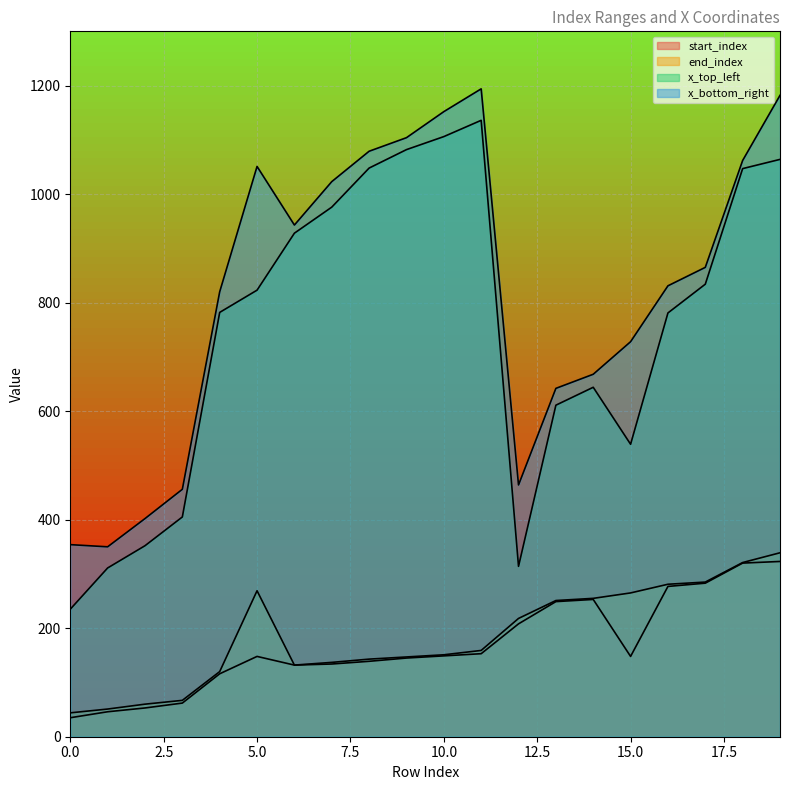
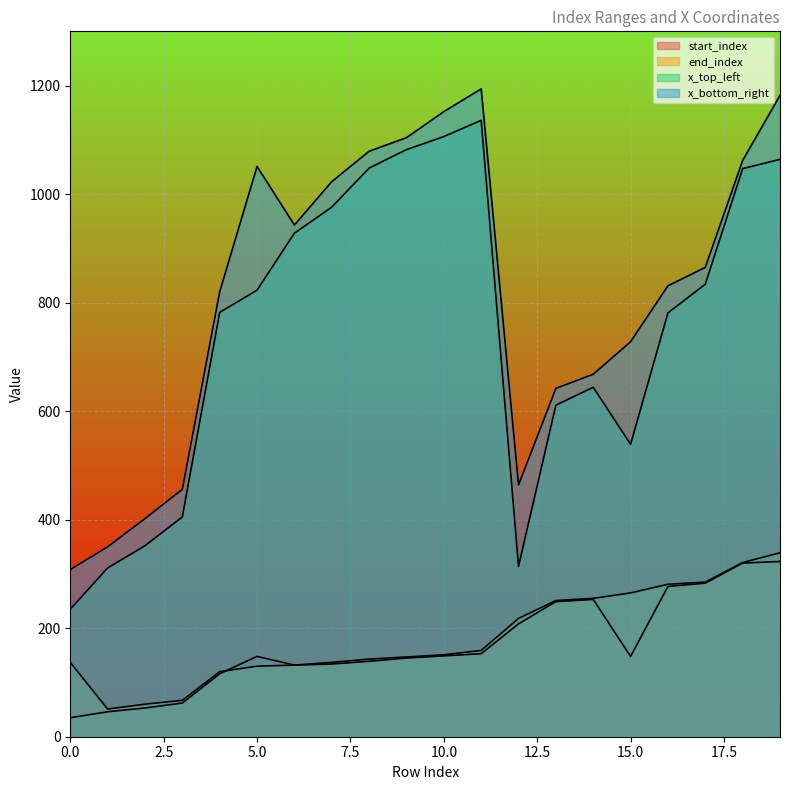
  {
    "start_index": {
      "0.0": 40,
      "5.0": 150,
      "15.0": 150
    },
    "end_index": {
-     "0.0": 40,
-     "5.0": 270,
+     "0.0": 140,
+     "5.0": 130,
      "15.0": 270
    },
    "x_top_left": {
      "0.0": 240,
      "5.0": 820,
      "10.0": 1110,
      "15.0": 540
    },
    "x_bottom_right": {
-     "0.0": 350,
+     "0.0": 310,
      "5.0": 1050,
      "10.0": 1150,
      "15.0": 730
    }
  }
